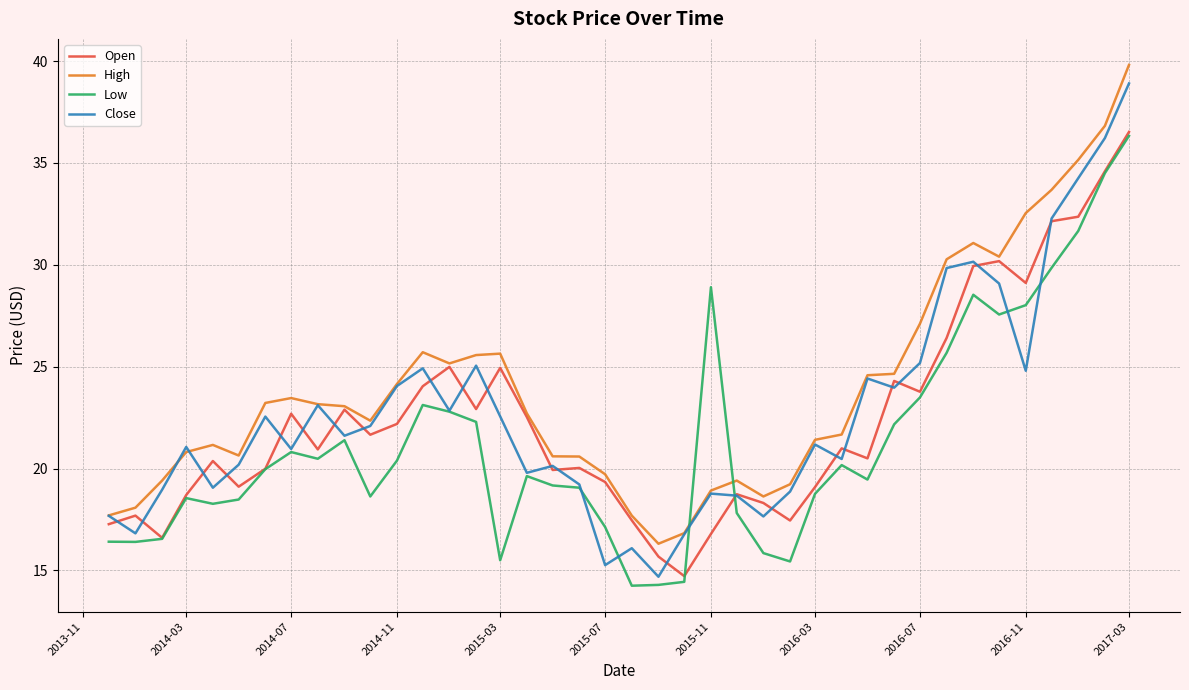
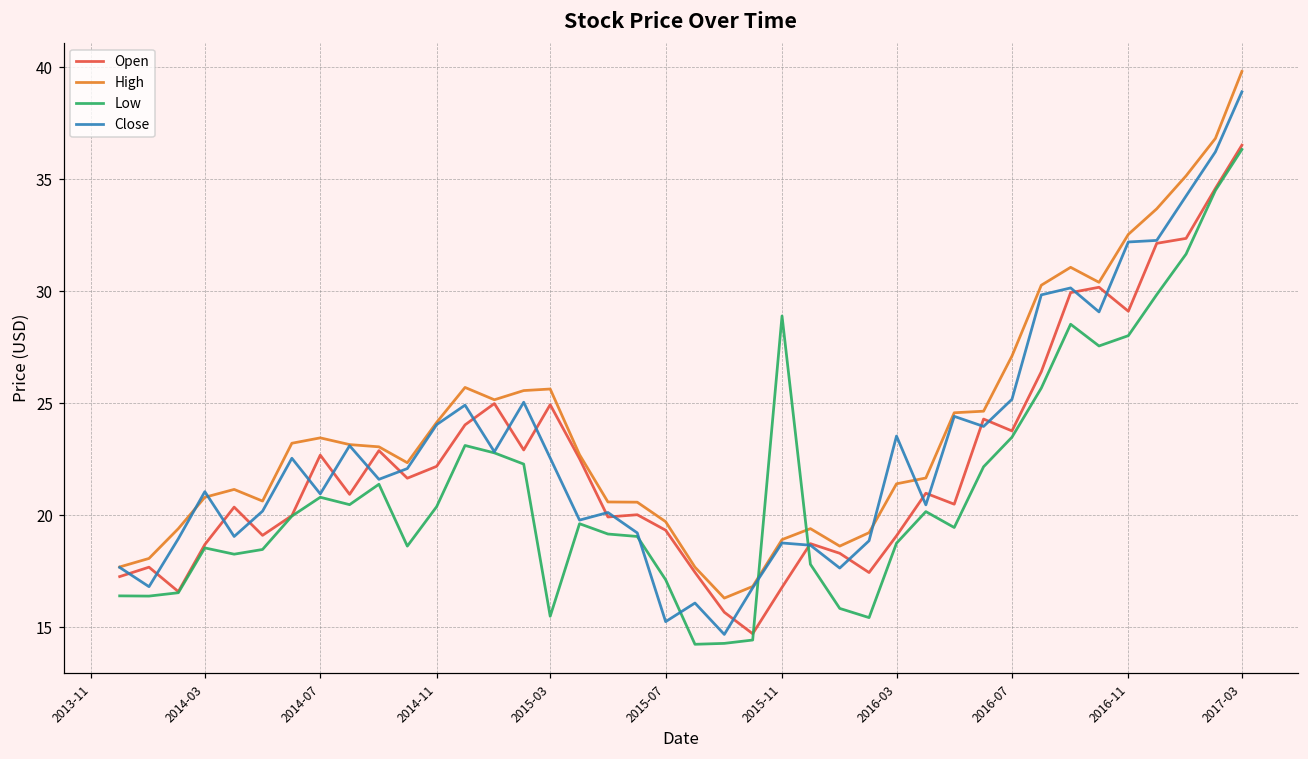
  {
    "Low": {
      "2014-03": 18.6,
      "2014-07": 20.8,
      "2014-11": 20.4,
      "2015-03": 15.5,
      "2015-07": 17.1,
      "2015-11": 28.9,
      "2016-03": 18.8,
      "2016-07": 23.5,
      "2016-11": 28.0,
      "2017-03": 36.3
    },
    "Close": {
      "2014-03": 21.1,
      "2014-07": 21.0,
      "2015-03": 22.6,
      "2015-07": 15.3,
      "2015-11": 18.8,
-     "2016-03": 21.2,
+     "2016-03": 23.5,
      "2016-07": 25.2,
-     "2016-11": 24.8,
+     "2016-11": 32.2,
      "2017-03": 38.9
    }
  }
